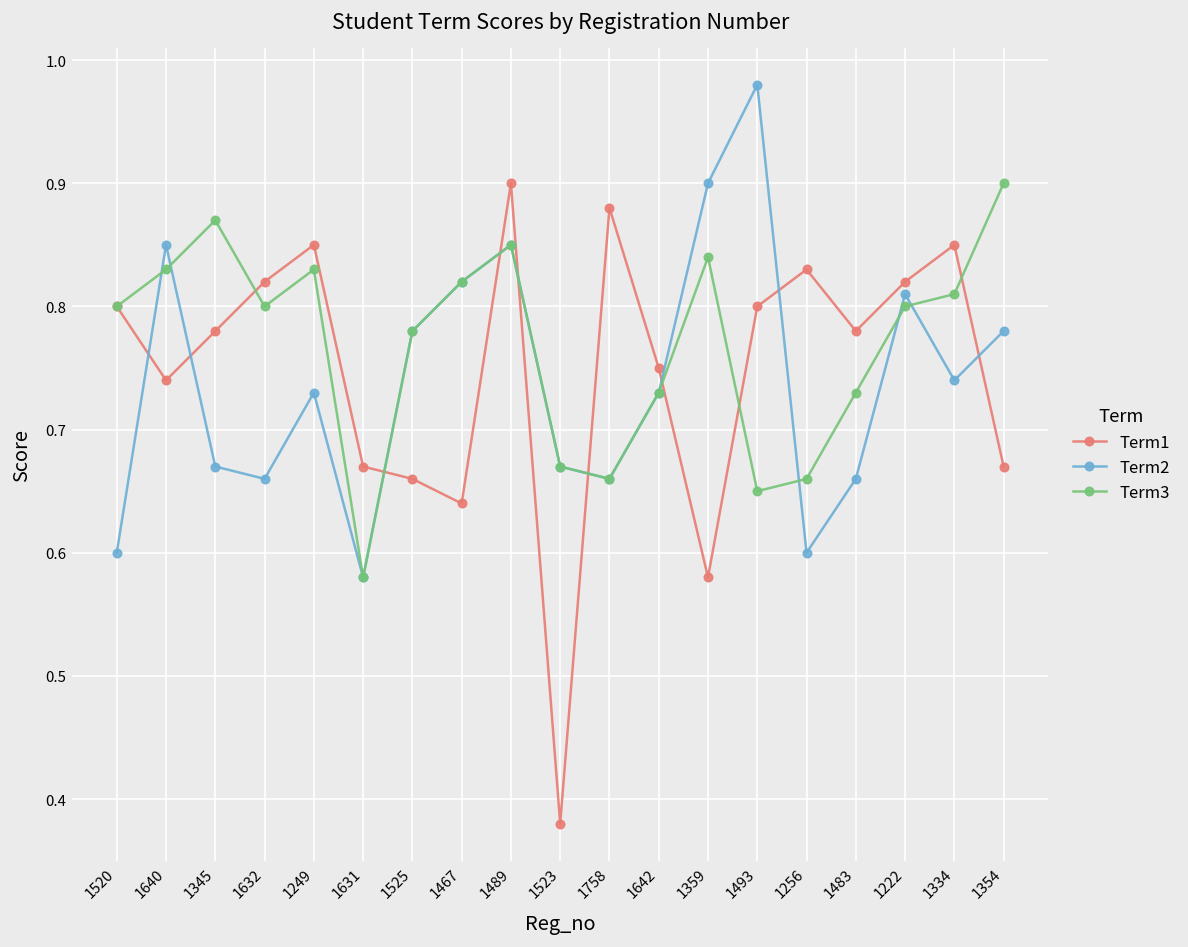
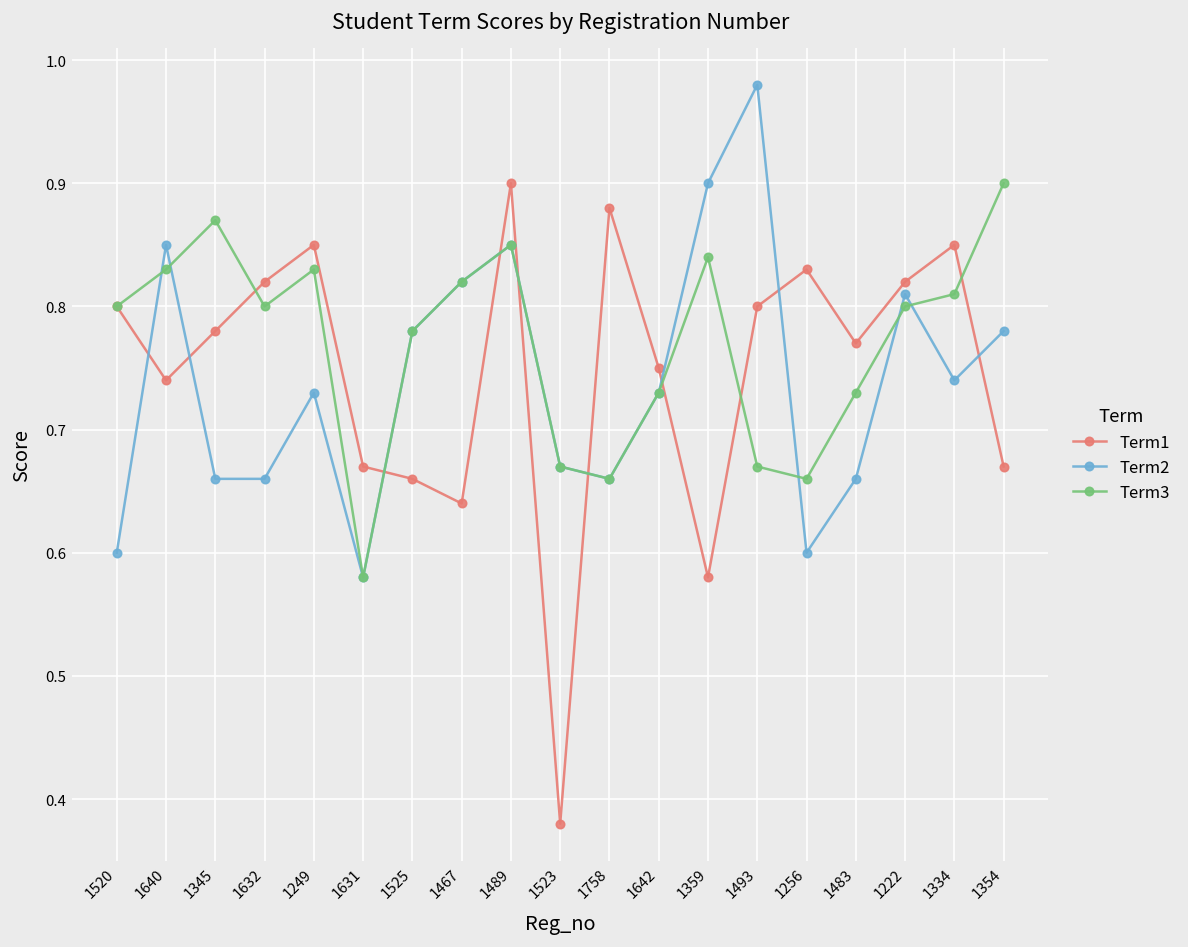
  {
    "Term1": {
      "1640": 0.74,
      "1345": 0.78,
      "1632": 0.82,
      "1249": 0.85,
      "1631": 0.67,
      "1525": 0.66,
      "1467": 0.64,
      "1489": 0.90,
      "1523": 0.38,
      "1758": 0.88,
      "1642": 0.75,
      "1359": 0.58,
      "1493": 0.80,
      "1256": 0.83,
-     "1483": 0.78,
+     "1483": 0.77,
      "1222": 0.82,
      "1334": 0.85,
      "1354": 0.67
    },
    "Term2": {
      "1520": 0.60,
      "1640": 0.85,
-     "1345": 0.67,
+     "1345": 0.66,
      "1632": 0.66,
      "1249": 0.73,
      "1359": 0.90,
      "1493": 0.98,
      "1256": 0.60,
      "1483": 0.66,
      "1222": 0.81,
      "1334": 0.74,
      "1354": 0.78
    },
    "Term3": {
      "1640": 0.83,
      "1345": 0.87,
      "1632": 0.80,
      "1249": 0.83,
      "1359": 0.84,
-     "1493": 0.65,
+     "1493": 0.67,
      "1256": 0.66,
      "1483": 0.73,
      "1222": 0.80,
      "1334": 0.81,
      "1354": 0.90
    }
  }
